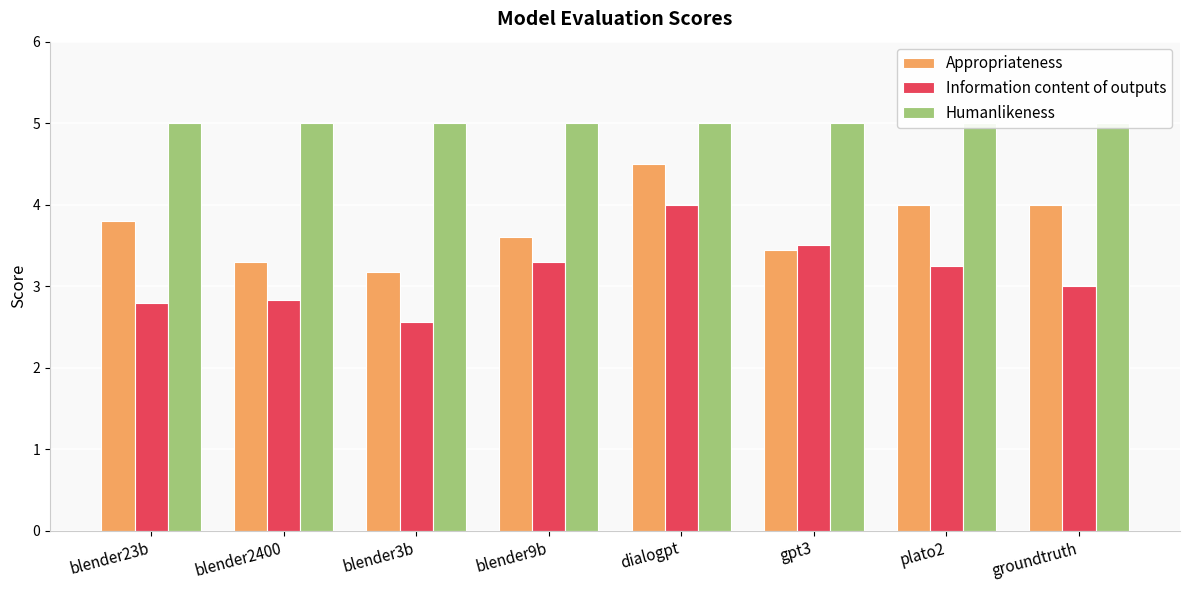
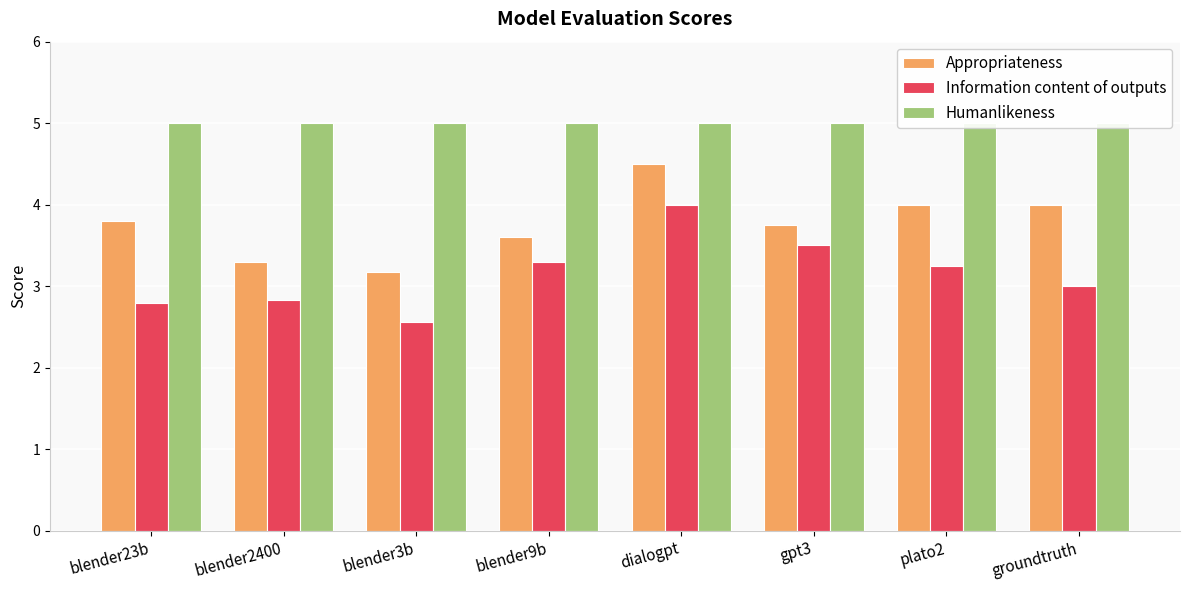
  {
    "Appropriateness": {
      "blender23b": 3.8,
      "blender2400": 3.3,
      "blender3b": 3.2,
      "blender9b": 3.6,
      "dialogpt": 4.5,
-     "gpt3": 3.4,
+     "gpt3": 3.8,
      "plato2": 4.0,
      "groundtruth": 4.0
    },
    "Information content of outputs": {
      "blender23b": 2.8,
      "blender2400": 2.8,
      "blender3b": 2.6,
      "blender9b": 3.3,
      "dialogpt": 4.0,
      "gpt3": 3.5,
      "plato2": 3.3,
      "groundtruth": 3.0
    },
    "Humanlikeness": {
      "blender23b": 5.0,
      "blender2400": 5.0,
      "blender3b": 5.0,
      "blender9b": 5.0,
      "dialogpt": 5.0,
      "gpt3": 5.0
    }
  }
